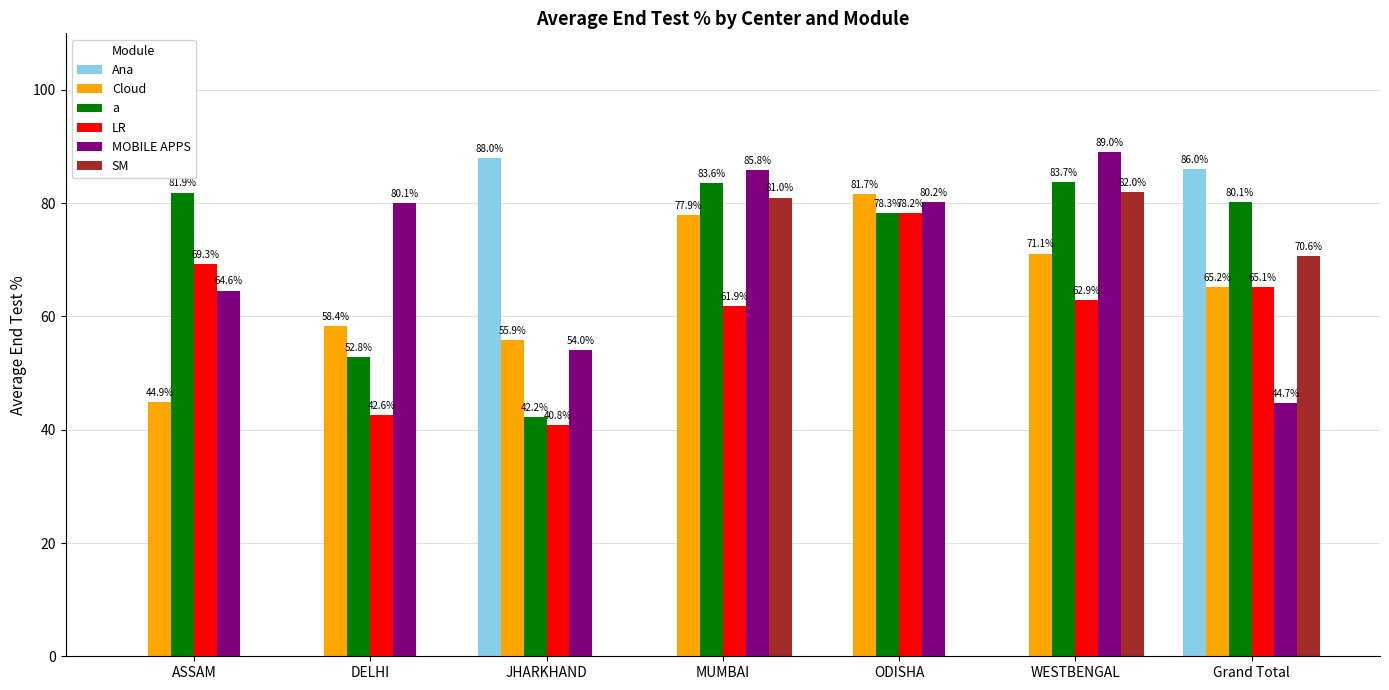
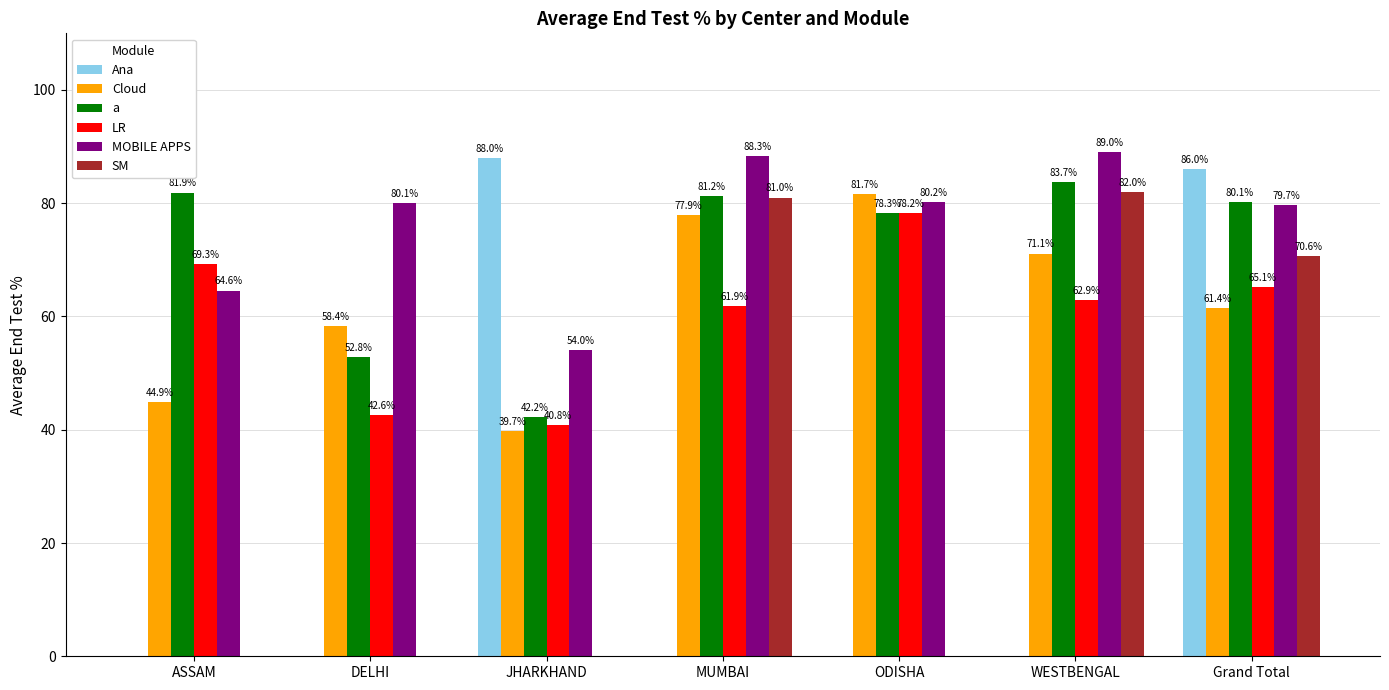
  {
    "Ana": {
      "JHARKHAND": "88.0%",
      "Grand Total": "86.0%"
    },
    "Cloud": {
      "ASSAM": "44.9%",
      "DELHI": "58.4%",
-     "JHARKHAND": "55.9%",
+     "JHARKHAND": "39.7%",
      "MUMBAI": "77.9%",
      "ODISHA": "81.7%",
      "WESTBENGAL": "71.1%",
-     "Grand Total": "65.2%"
+     "Grand Total": "61.4%"
    },
    "a": {
      "ASSAM": "81.9%",
      "DELHI": "52.8%",
      "JHARKHAND": "42.2%",
-     "MUMBAI": "83.6%",
+     "MUMBAI": "81.2%",
      "WESTBENGAL": "83.7%",
      "Grand Total": "80.1%"
    },
    "LR": {
      "ASSAM": "69.3%",
      "DELHI": "42.6%",
      "JHARKHAND": "40.8%",
      "MUMBAI": "61.9%",
      "WESTBENGAL": "62.9%",
      "Grand Total": "65.1%"
    },
    "MOBILE APPS": {
      "ASSAM": "64.6%",
      "DELHI": "80.1%",
      "JHARKHAND": "54.0%",
-     "MUMBAI": "85.8%",
+     "MUMBAI": "88.3%",
      "ODISHA": "80.2%",
      "WESTBENGAL": "89.0%",
-     "Grand Total": "44.7%"
+     "Grand Total": "79.7%"
    },
    "SM": {
      "MUMBAI": "81.0%",
      "WESTBENGAL": "82.0%",
      "Grand Total": "70.6%"
    }
  }
